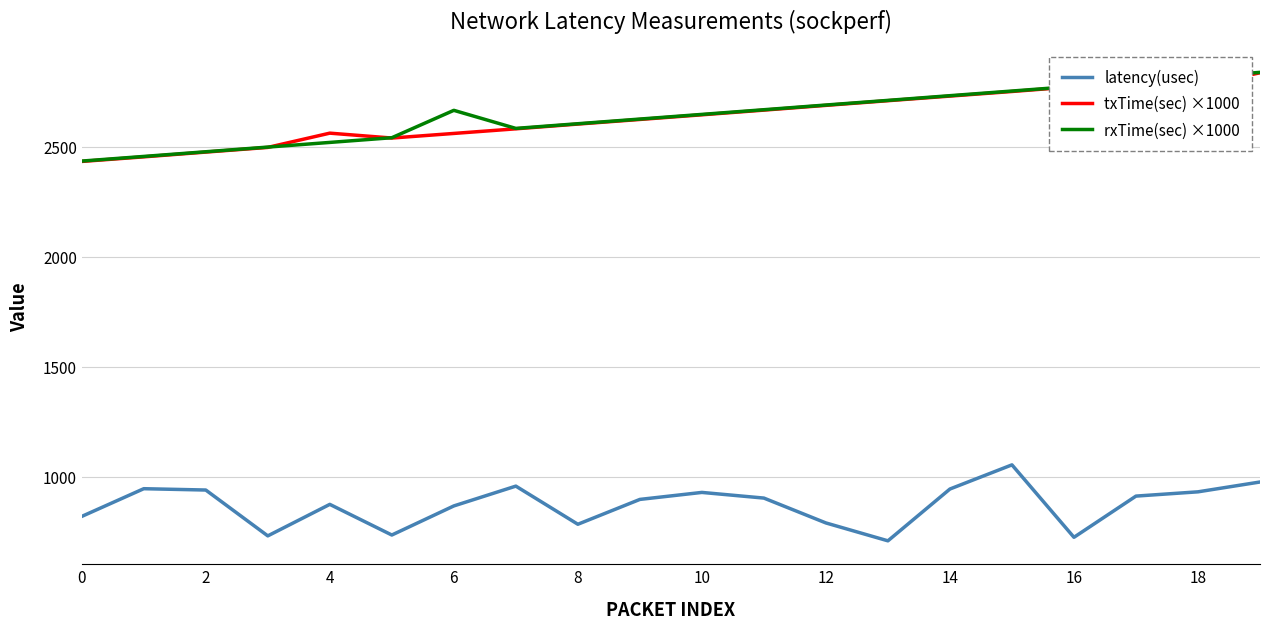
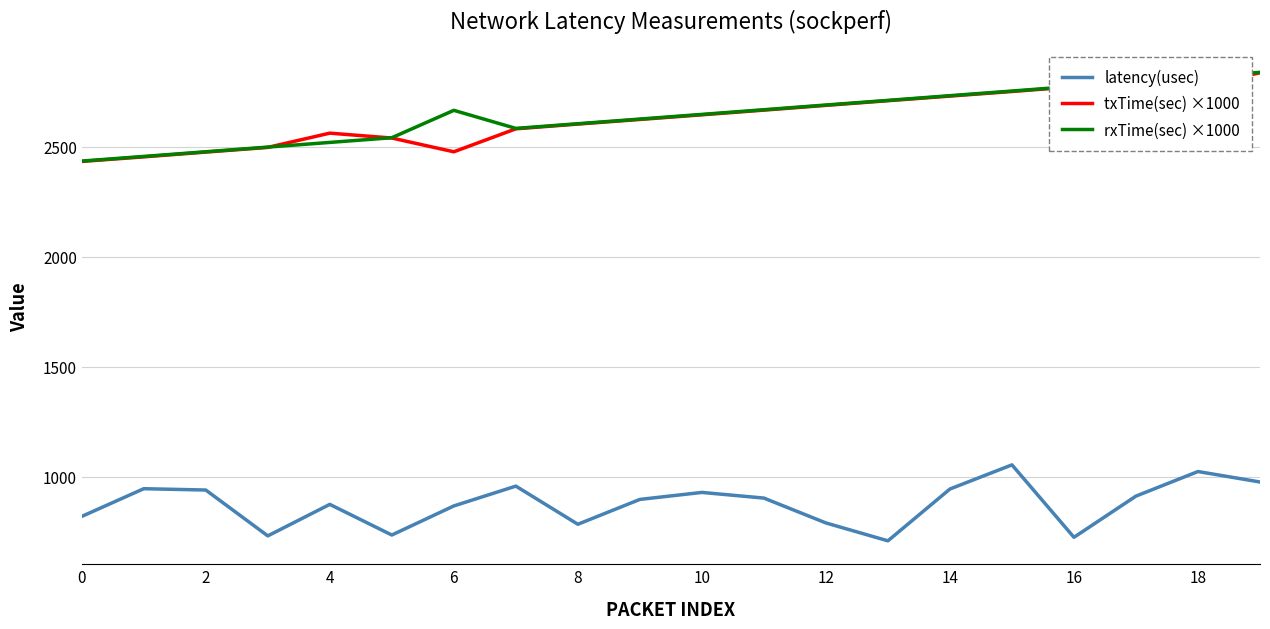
  {
    "latency(usec)": {
      "0": 820,
      "2": 940,
      "4": 870,
      "6": 870,
      "8": 780,
      "10": 930,
      "12": 790,
      "14": 940,
      "16": 720,
-     "18": 930
+     "18": 1020
    },
    "txTime(sec) ×1000": {
      "4": 2560,
-     "6": 2560
+     "6": 2480
    },
    "rxTime(sec) ×1000": {
      "4": 2520,
      "6": 2670
    }
  }
